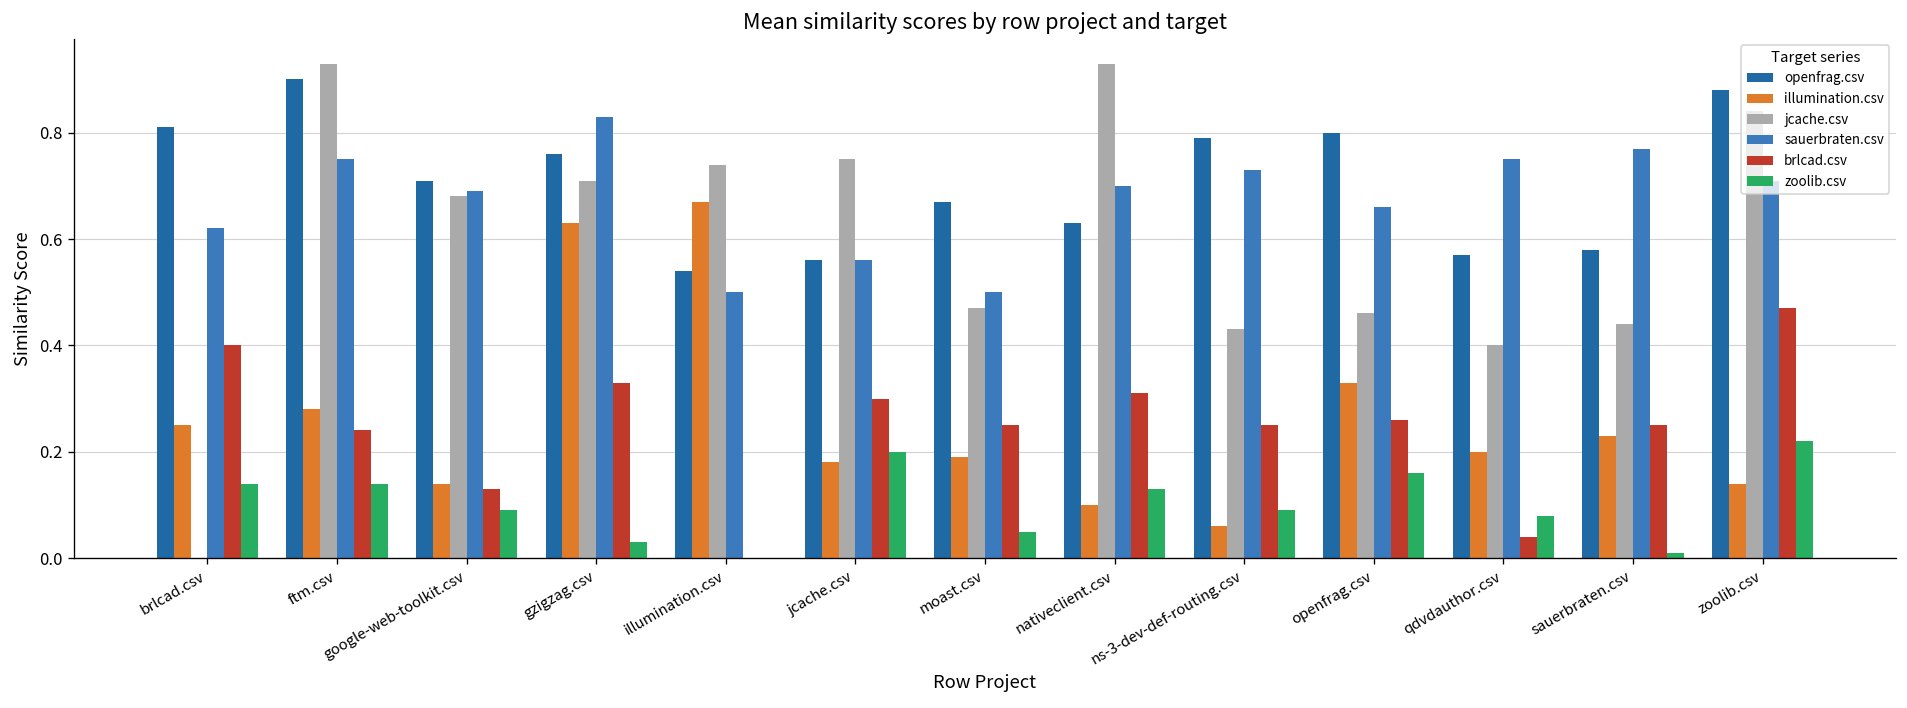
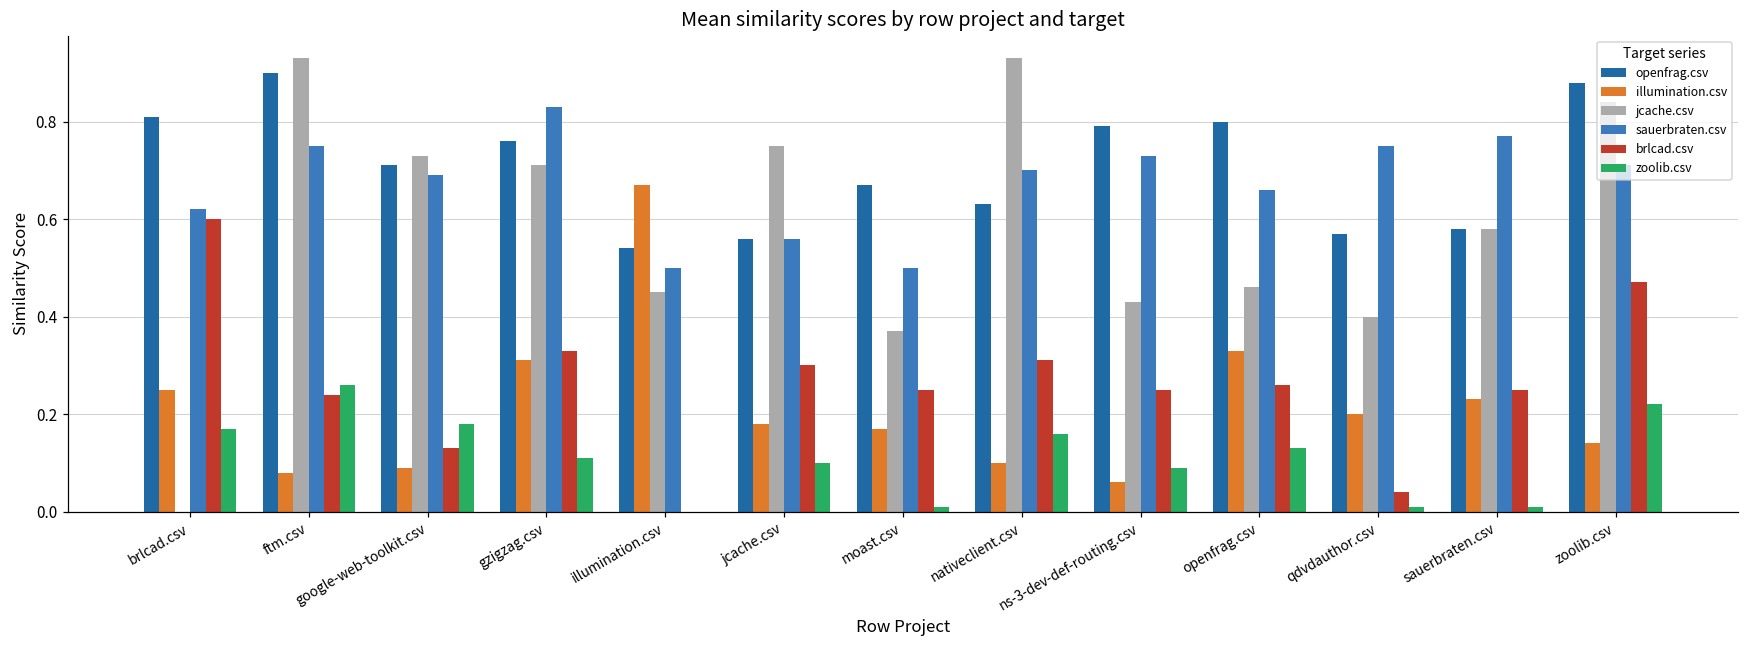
  {
    "illumination.csv": {
      "brlcad.csv": 0.25,
-     "ftm.csv": 0.28,
-     "google-web-toolkit.csv": 0.14,
-     "gzigzag.csv": 0.63,
+     "ftm.csv": 0.08,
+     "google-web-toolkit.csv": 0.09,
+     "gzigzag.csv": 0.31,
      "illumination.csv": 0.67,
      "jcache.csv": 0.18,
-     "moast.csv": 0.19,
+     "moast.csv": 0.17,
      "nativeclient.csv": 0.10,
      "ns-3-dev-def-routing.csv": 0.06,
      "openfrag.csv": 0.33,
      "qdvdauthor.csv": 0.20,
      "sauerbraten.csv": 0.23,
      "zoolib.csv": 0.14
    },
    "jcache.csv": {
      "brlcad.csv": 0.00,
      "ftm.csv": 0.93,
-     "google-web-toolkit.csv": 0.68,
+     "google-web-toolkit.csv": 0.73,
      "gzigzag.csv": 0.71,
-     "illumination.csv": 0.74,
+     "illumination.csv": 0.45,
      "jcache.csv": 0.75,
-     "moast.csv": 0.47,
+     "moast.csv": 0.37,
      "nativeclient.csv": 0.93,
      "ns-3-dev-def-routing.csv": 0.43,
      "openfrag.csv": 0.46,
      "qdvdauthor.csv": 0.40,
-     "sauerbraten.csv": 0.44
+     "sauerbraten.csv": 0.58
    },
    "brlcad.csv": {
-     "brlcad.csv": 0.4,
+     "brlcad.csv": 0.6,
      "ftm.csv": 0.24,
      "google-web-toolkit.csv": 0.13,
      "gzigzag.csv": 0.33,
      "illumination.csv": 0.0,
      "jcache.csv": 0.3,
      "moast.csv": 0.25,
      "nativeclient.csv": 0.31,
      "ns-3-dev-def-routing.csv": 0.25,
      "openfrag.csv": 0.26,
      "qdvdauthor.csv": 0.04,
      "sauerbraten.csv": 0.25,
      "zoolib.csv": 0.47
    },
    "zoolib.csv": {
-     "brlcad.csv": 0.14,
-     "ftm.csv": 0.14,
-     "google-web-toolkit.csv": 0.09,
-     "gzigzag.csv": 0.03,
+     "brlcad.csv": 0.17,
+     "ftm.csv": 0.26,
+     "google-web-toolkit.csv": 0.18,
+     "gzigzag.csv": 0.11,
      "illumination.csv": 0.00,
-     "jcache.csv": 0.2,
-     "moast.csv": 0.05,
-     "nativeclient.csv": 0.13,
+     "jcache.csv": 0.1,
+     "moast.csv": 0.01,
+     "nativeclient.csv": 0.16,
      "ns-3-dev-def-routing.csv": 0.09,
-     "openfrag.csv": 0.16,
-     "qdvdauthor.csv": 0.08,
+     "openfrag.csv": 0.13,
+     "qdvdauthor.csv": 0.01,
      "sauerbraten.csv": 0.01,
      "zoolib.csv": 0.22
    }
  }
